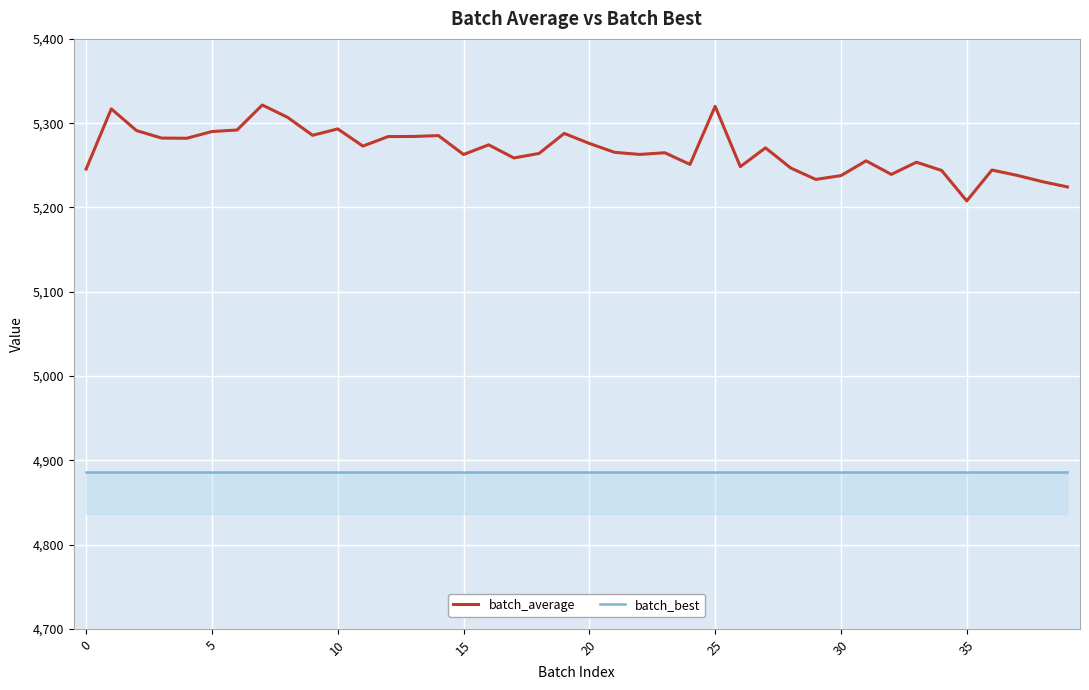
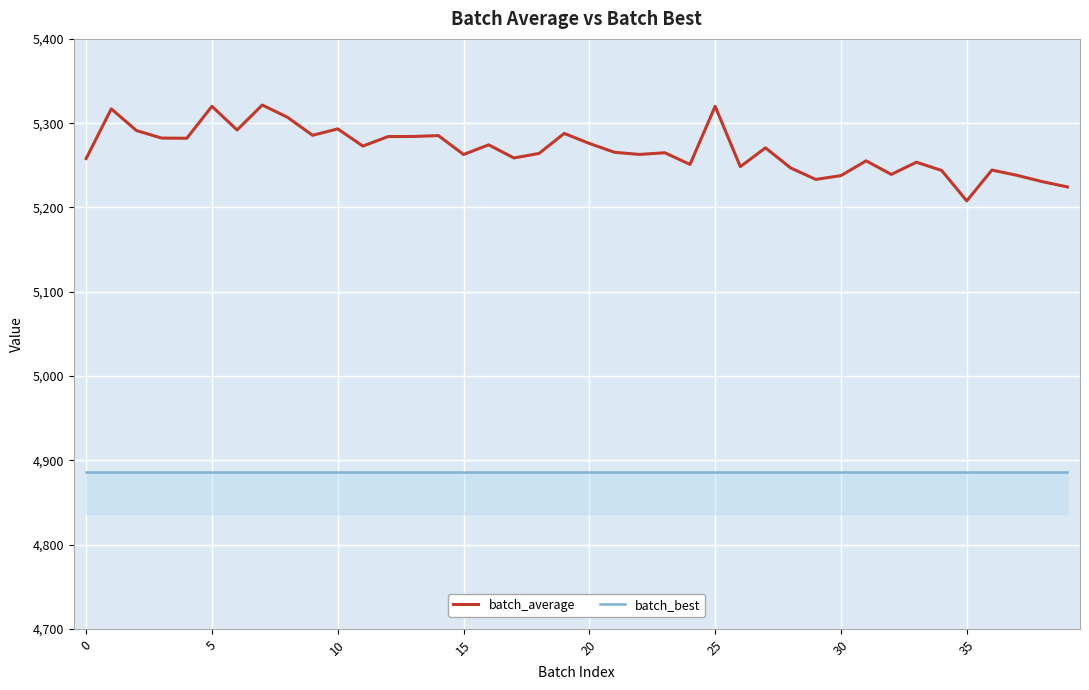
  {
    "batch_average": {
-     "0": "5,250",
-     "5": "5,290",
+     "0": "5,260",
+     "5": "5,320",
      "10": "5,290",
      "15": "5,260",
      "20": "5,280",
      "25": "5,320",
      "30": "5,240",
      "35": "5,210"
    },
    "batch_best": {
      "0": "4,890",
      "5": "4,890",
      "10": "4,890",
      "15": "4,890",
      "20": "4,890",
      "25": "4,890",
      "30": "4,890",
      "35": "4,890"
    }
  }
